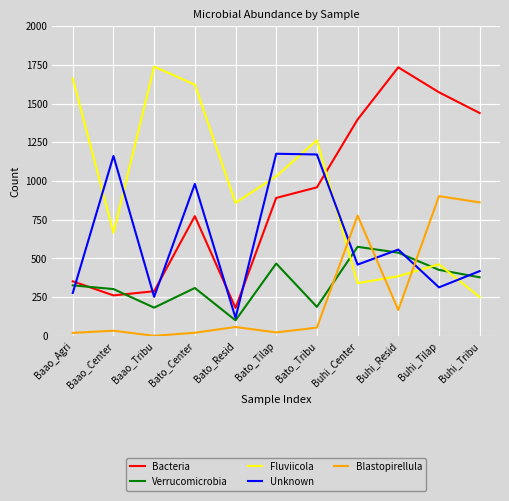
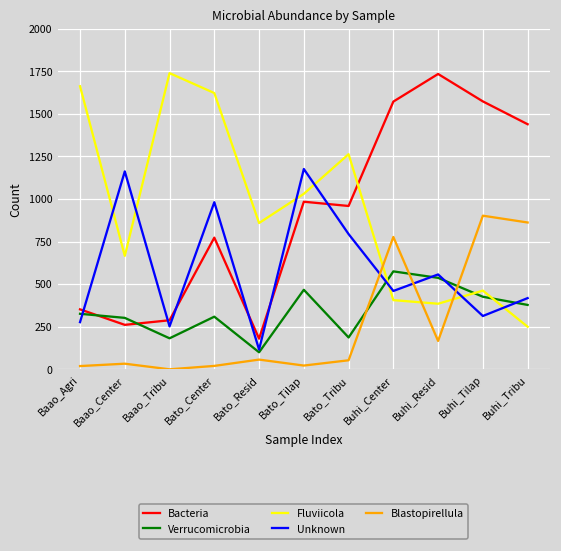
  {
    "Bacteria": {
      "Baao_Agri": 350,
      "Baao_Center": 260,
      "Baao_Tribu": 290,
      "Bato_Center": 770,
      "Bato_Resid": 180,
-     "Bato_Tilap": 890,
+     "Bato_Tilap": 980,
      "Bato_Tribu": 960,
-     "Buhi_Center": 1400,
+     "Buhi_Center": 1570,
      "Buhi_Resid": 1730,
      "Buhi_Tilap": 1570,
      "Buhi_Tribu": 1440
    },
    "Verrucomicrobia": {
      "Baao_Agri": 330,
      "Baao_Center": 300,
      "Baao_Tribu": 180,
      "Bato_Center": 310,
      "Bato_Tilap": 470,
      "Bato_Tribu": 190,
      "Buhi_Center": 580,
      "Buhi_Resid": 540,
      "Buhi_Tilap": 430,
      "Buhi_Tribu": 380
    },
    "Fluviicola": {
      "Baao_Agri": 1660,
      "Baao_Center": 670,
      "Baao_Tribu": 1740,
      "Bato_Center": 1620,
      "Bato_Resid": 860,
      "Bato_Tilap": 1030,
      "Bato_Tribu": 1260,
-     "Buhi_Center": 340,
+     "Buhi_Center": 410,
      "Buhi_Resid": 390,
      "Buhi_Tilap": 460,
      "Buhi_Tribu": 250
    },
    "Unknown": {
      "Baao_Agri": 280,
      "Baao_Center": 1160,
      "Baao_Tribu": 250,
      "Bato_Center": 980,
      "Bato_Tilap": 1180,
-     "Bato_Tribu": 1170,
+     "Bato_Tribu": 790,
      "Buhi_Center": 460,
      "Buhi_Resid": 560,
      "Buhi_Tilap": 310,
      "Buhi_Tribu": 420
    },
    "Blastopirellula": {
      "Baao_Agri": 20,
      "Baao_Center": 30,
      "Baao_Tribu": 0,
      "Bato_Center": 20,
      "Bato_Resid": 60,
      "Bato_Tilap": 20,
      "Bato_Tribu": 50,
      "Buhi_Center": 780,
      "Buhi_Resid": 170,
      "Buhi_Tilap": 900,
      "Buhi_Tribu": 860
    }
  }
